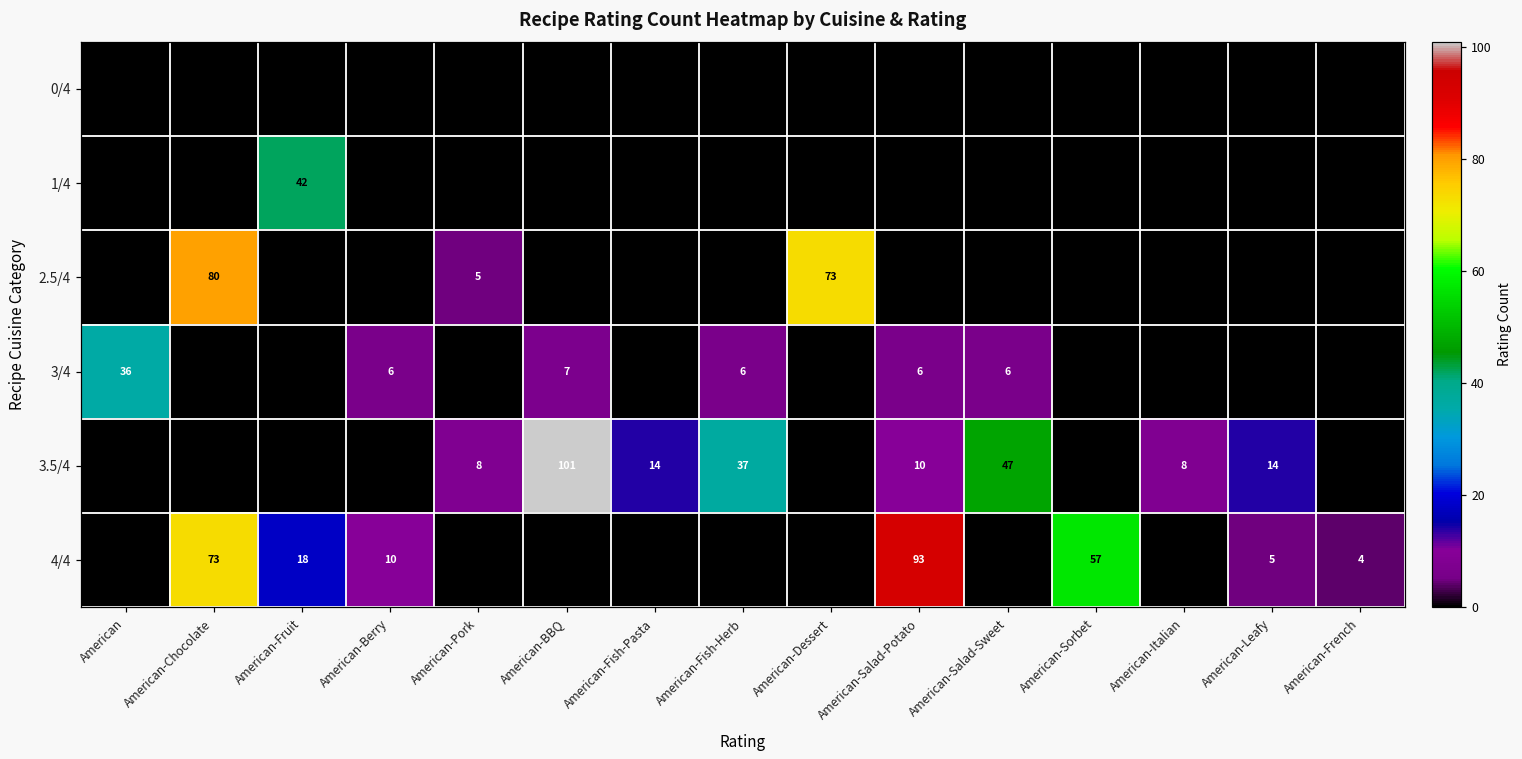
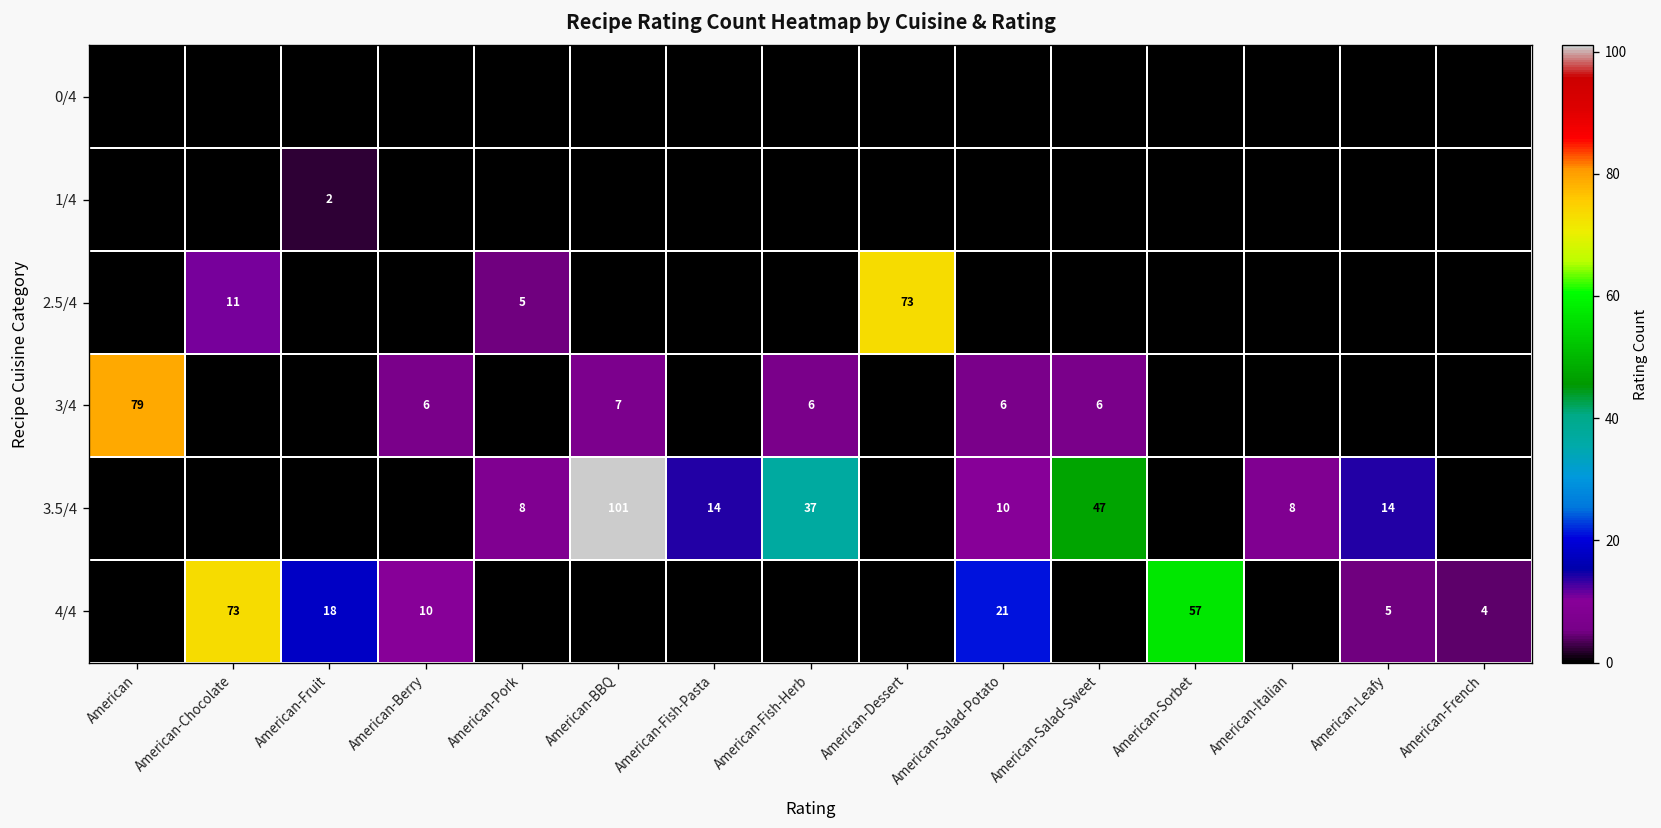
  {
    "1/4": {
-     "American-Fruit": 42
+     "American-Fruit": 2
    },
    "2.5/4": {
-     "American-Chocolate": 80,
+     "American-Chocolate": 11,
      "American-Pork": 5,
      "American-Dessert": 73
    },
    "3/4": {
-     "American": 36,
+     "American": 79,
      "American-Berry": 6,
      "American-BBQ": 7,
      "American-Fish-Herb": 6,
      "American-Salad-Potato": 6,
      "American-Salad-Sweet": 6
    },
    "3.5/4": {
      "American-Pork": 8,
      "American-BBQ": 101,
      "American-Fish-Pasta": 14,
      "American-Fish-Herb": 37,
      "American-Salad-Potato": 10,
      "American-Salad-Sweet": 47,
      "American-Italian": 8,
      "American-Leafy": 14
    },
    "4/4": {
      "American-Chocolate": 73,
      "American-Fruit": 18,
      "American-Berry": 10,
-     "American-Salad-Potato": 93,
+     "American-Salad-Potato": 21,
      "American-Sorbet": 57,
      "American-Leafy": 5,
      "American-French": 4
    }
  }
